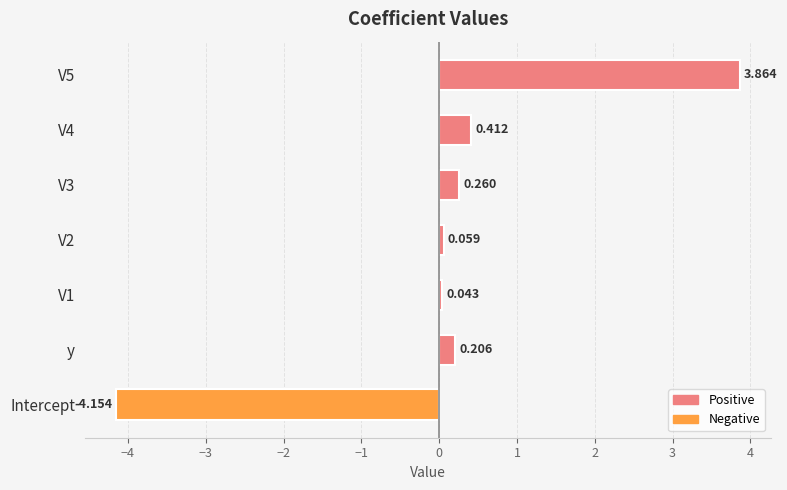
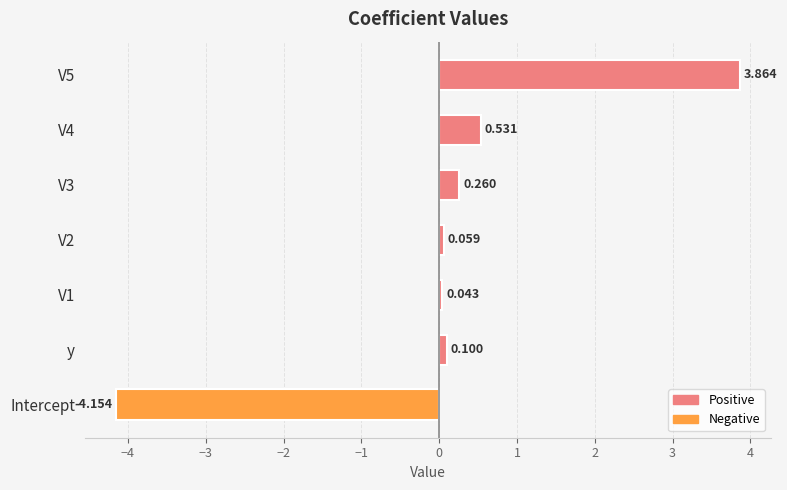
  {
    "V5": 3.864,
-   "V4": 0.412,
+   "V4": 0.531,
    "V3": 0.260,
    "V2": 0.059,
    "V1": 0.043,
-   "y": 0.206,
+   "y": 0.100,
    "Intercept": -4.154
  }
